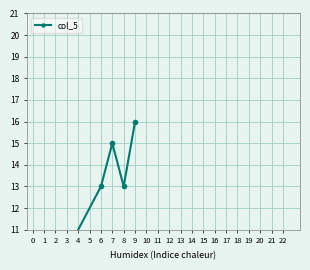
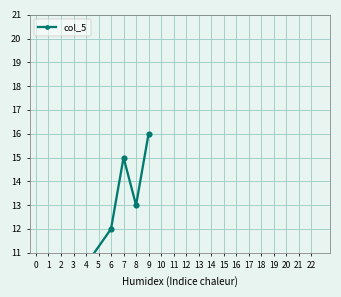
  {
-   "6": 13,
+   "6": 12,
    "7": 15,
    "8": 13,
    "9": 16
  }
